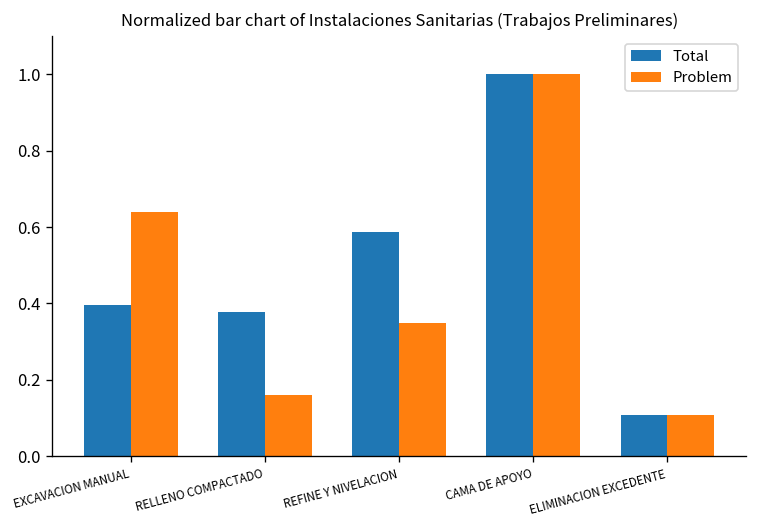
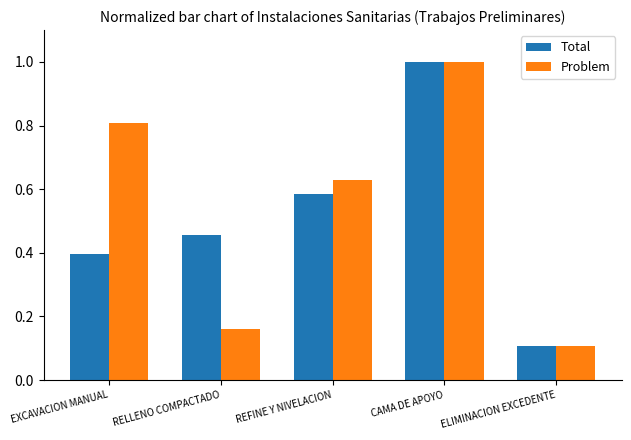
  {
    "Total": {
      "EXCAVACION MANUAL": 0.40,
-     "RELLENO COMPACTADO": 0.38,
+     "RELLENO COMPACTADO": 0.46,
      "REFINE Y NIVELACION": 0.59,
      "CAMA DE APOYO": 1.00,
      "ELIMINACION EXCEDENTE": 0.11
    },
    "Problem": {
-     "EXCAVACION MANUAL": 0.64,
+     "EXCAVACION MANUAL": 0.81,
      "RELLENO COMPACTADO": 0.16,
-     "REFINE Y NIVELACION": 0.35,
+     "REFINE Y NIVELACION": 0.63,
      "CAMA DE APOYO": 1.00,
      "ELIMINACION EXCEDENTE": 0.11
    }
  }
